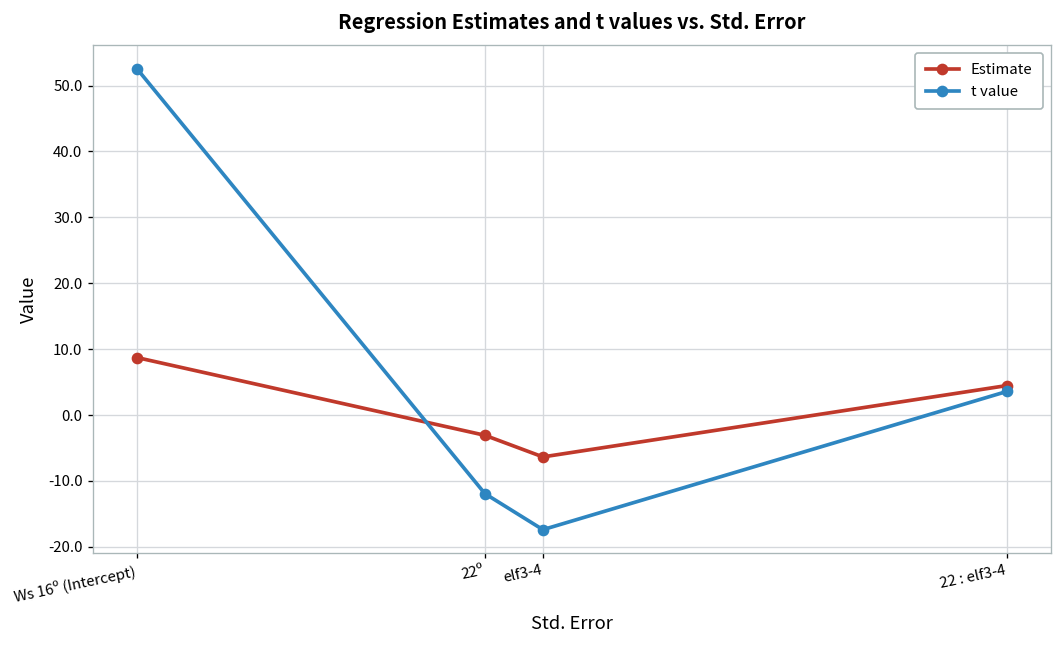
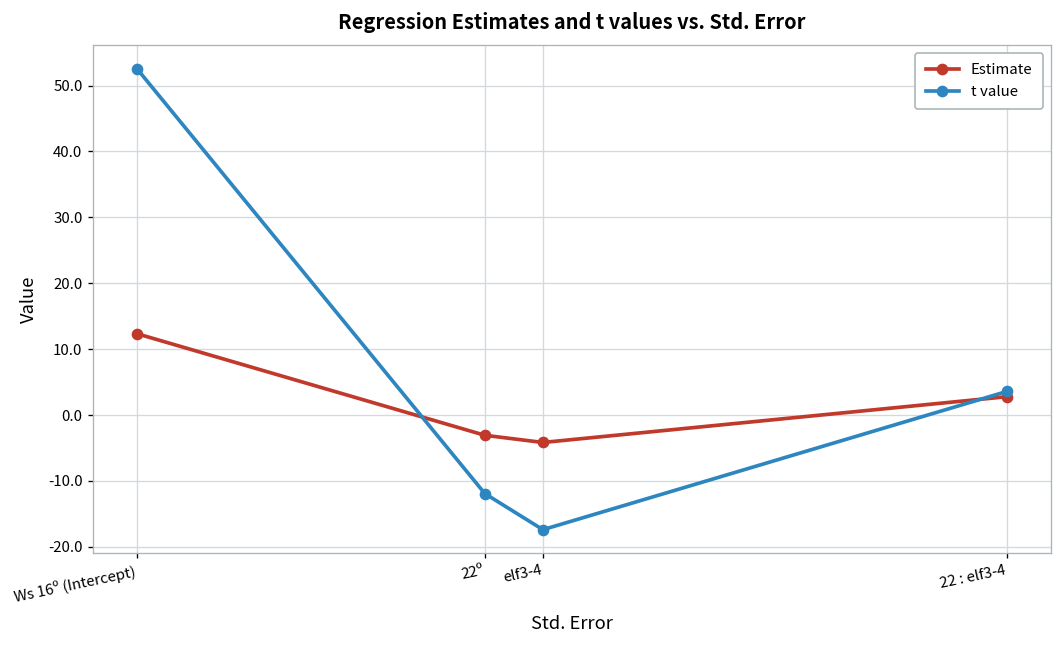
  {
    "Estimate": {
-     "Ws 16º (Intercept)": 9,
+     "Ws 16º (Intercept)": 12,
      "22º": -3,
-     "elf3-4": -6,
-     "22 : elf3-4": 4
+     "elf3-4": -4,
+     "22 : elf3-4": 3
    },
    "t value": {
      "Ws 16º (Intercept)": 53,
      "22º": -12,
      "elf3-4": -17,
      "22 : elf3-4": 4
    }
  }
